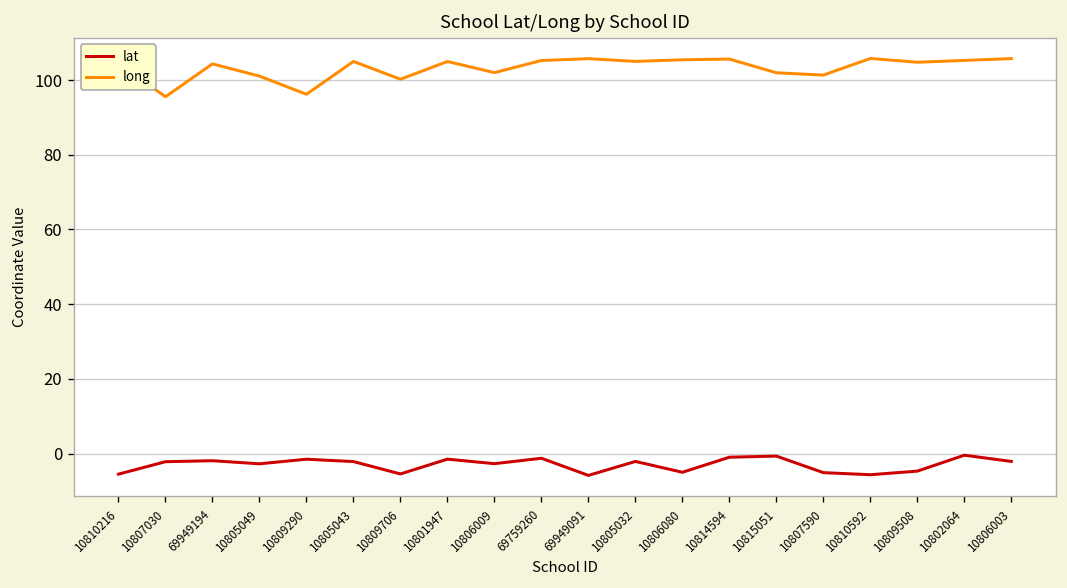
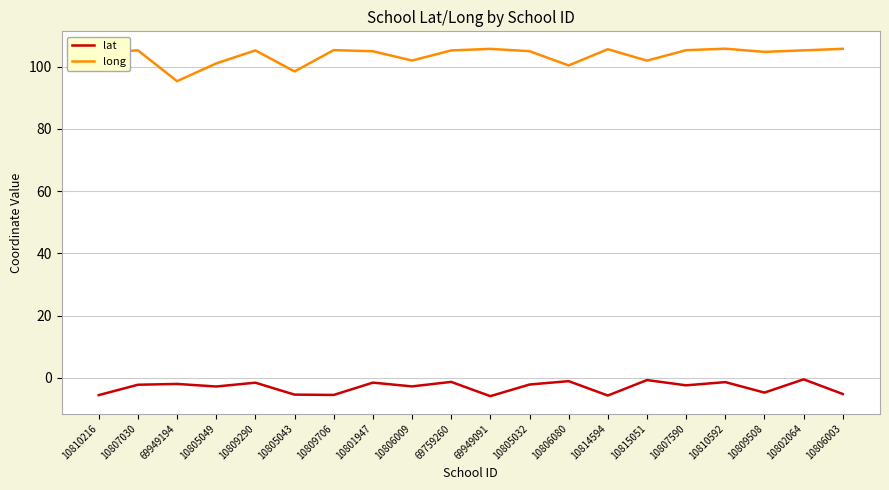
  {
    "lat": {
      "10810216": -6,
      "10807030": -2,
      "69949194": -2,
      "10805049": -3,
      "10809290": -2,
-     "10805043": -2,
+     "10805043": -5,
      "10809706": -5,
      "10801947": -2,
      "10806009": -3,
      "69759260": -1,
      "69949091": -6,
      "10805032": -2,
-     "10806080": -5,
-     "10814594": -1,
+     "10806080": -1,
+     "10814594": -6,
      "10815051": -1,
-     "10807590": -5,
-     "10810592": -6,
+     "10807590": -2,
+     "10810592": -1,
      "10809508": -5,
      "10802064": 0,
-     "10806003": -2
+     "10806003": -5
    },
    "long": {
-     "10807030": 96,
-     "69949194": 104,
+     "10807030": 105,
+     "69949194": 95,
      "10805049": 101,
-     "10809290": 96,
-     "10805043": 105,
-     "10809706": 100,
+     "10809290": 105,
+     "10805043": 98,
+     "10809706": 105,
      "10801947": 105,
      "10806009": 102,
      "69759260": 105,
      "69949091": 106,
      "10805032": 105,
-     "10806080": 105,
+     "10806080": 100,
      "10814594": 106,
      "10815051": 102,
-     "10807590": 101,
+     "10807590": 105,
      "10810592": 106,
      "10809508": 105,
      "10802064": 105,
      "10806003": 106
    }
  }
